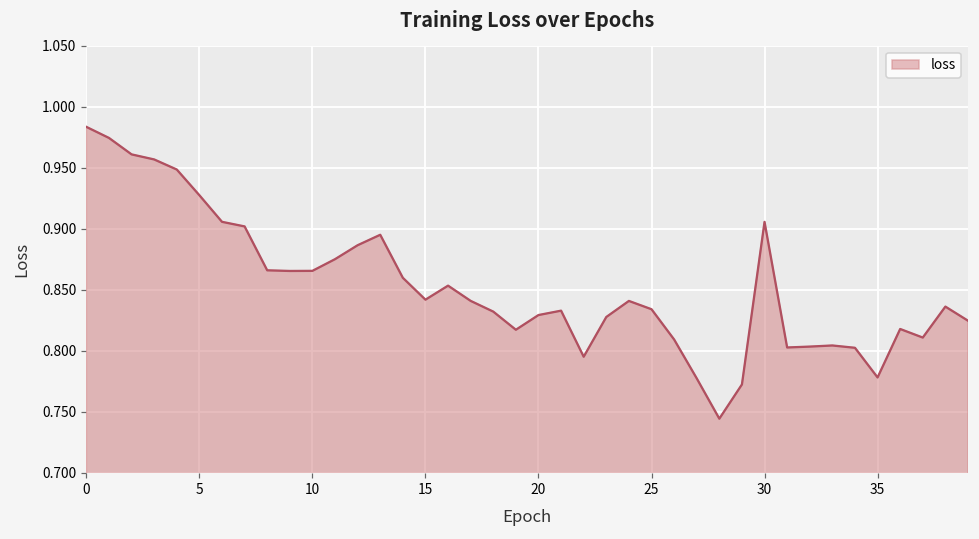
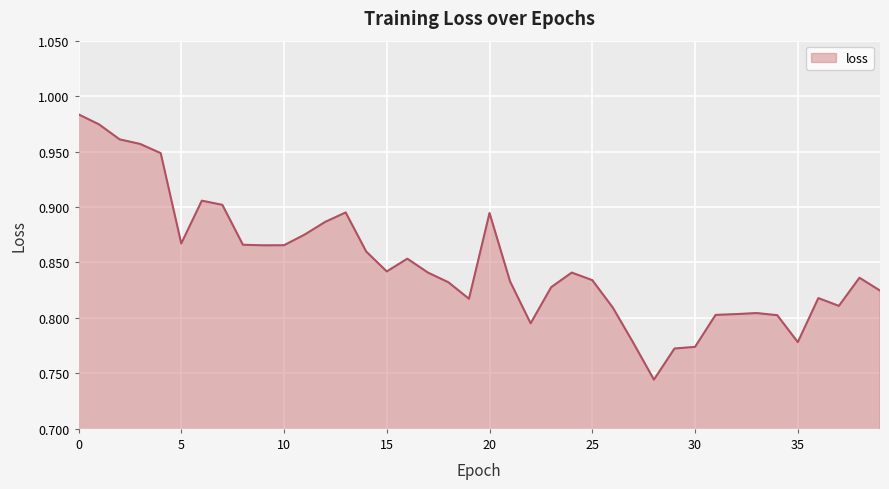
  {
    "0": 0.984,
-   "5": 0.928,
+   "5": 0.867,
    "10": 0.866,
    "15": 0.842,
-   "20": 0.829,
+   "20": 0.895,
    "25": 0.834,
-   "30": 0.906,
+   "30": 0.774,
    "35": 0.778
  }
